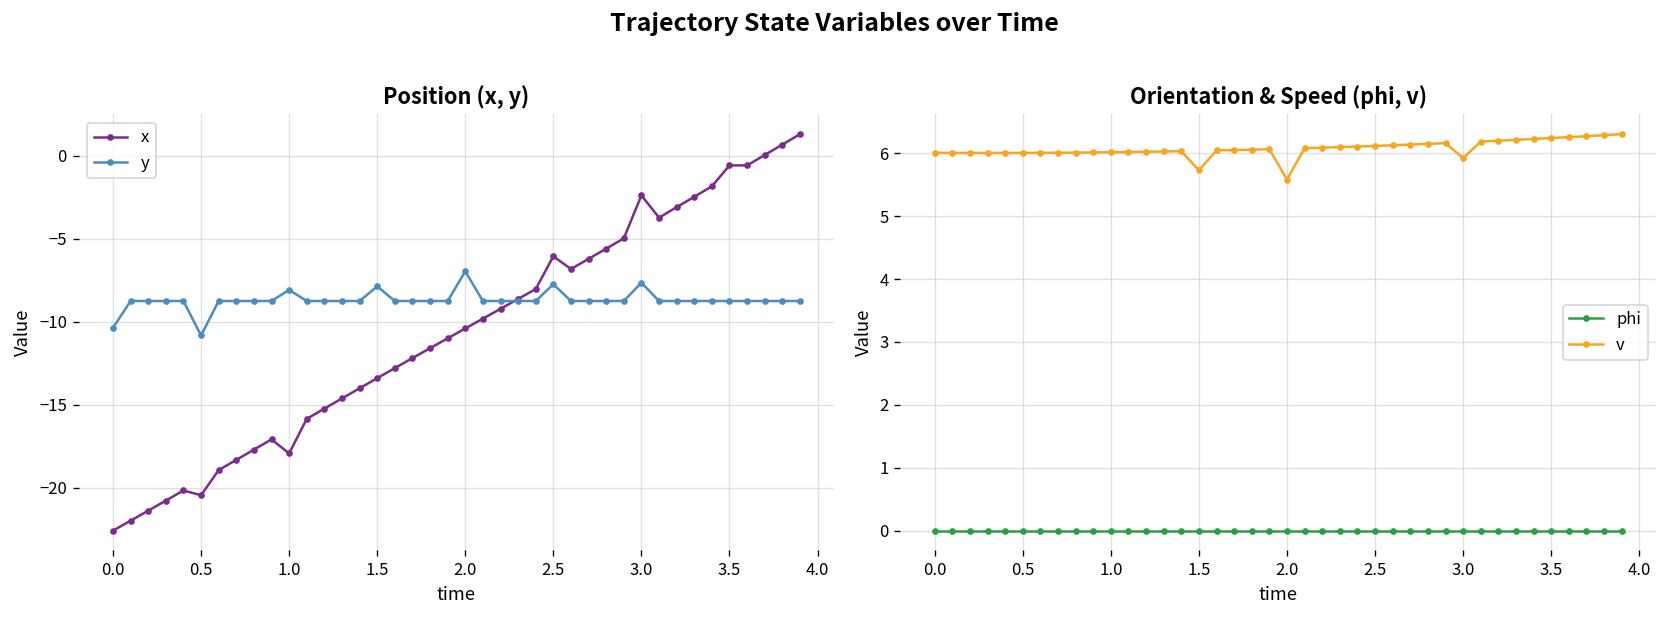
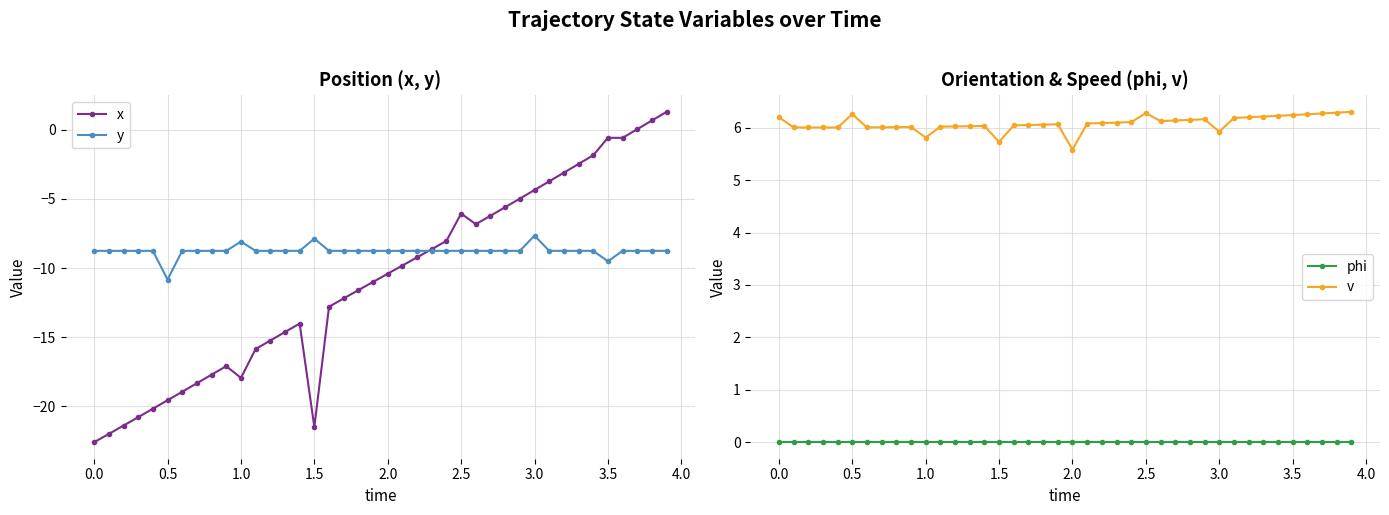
  {
    "Position (x, y)": {
      "x": {
        "0.0": -22.6,
-       "0.5": -20.5,
+       "0.5": -19.6,
        "1.0": -17.9,
-       "1.5": -13.4,
+       "1.5": -21.5,
        "2.0": -10.4,
        "2.5": -6.1,
-       "3.0": -2.4,
+       "3.0": -4.4,
        "3.5": -0.6
      },
      "y": {
-       "0.0": -10.4,
+       "0.0": -8.7,
        "0.5": -10.8,
        "1.0": -8.1,
        "1.5": -7.9,
-       "2.0": -7.0,
-       "2.5": -7.7,
+       "2.0": -8.7,
+       "2.5": -8.7,
        "3.0": -7.6,
-       "3.5": -8.7
+       "3.5": -9.5
      }
    },
    "Orientation & Speed (phi, v)": {
      "phi": {
        "0.0": 0.0,
        "0.5": 0.0,
        "1.0": 0.0,
        "1.5": 0.0,
        "2.0": 0.0,
        "2.5": 0.0,
        "3.0": 0.0,
        "3.5": 0.0
      },
      "v": {
-       "0.0": 6.0,
-       "0.5": 6.0,
-       "1.0": 6.0,
+       "0.0": 6.2,
+       "0.5": 6.3,
+       "1.0": 5.8,
        "1.5": 5.7,
        "2.0": 5.6,
-       "2.5": 6.1,
+       "2.5": 6.3,
        "3.0": 5.9,
        "3.5": 6.2
      }
    }
  }
